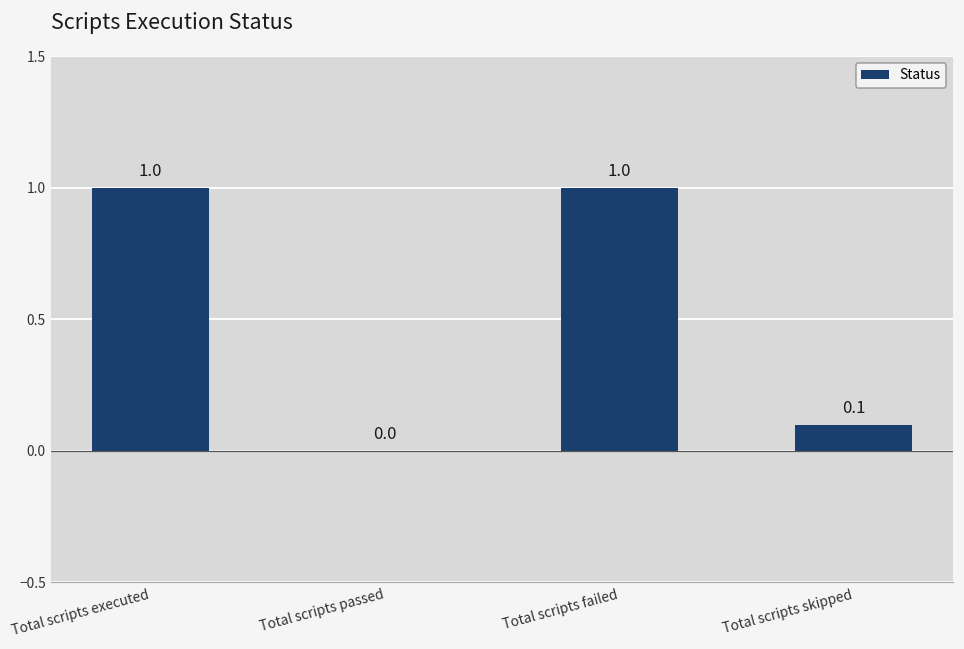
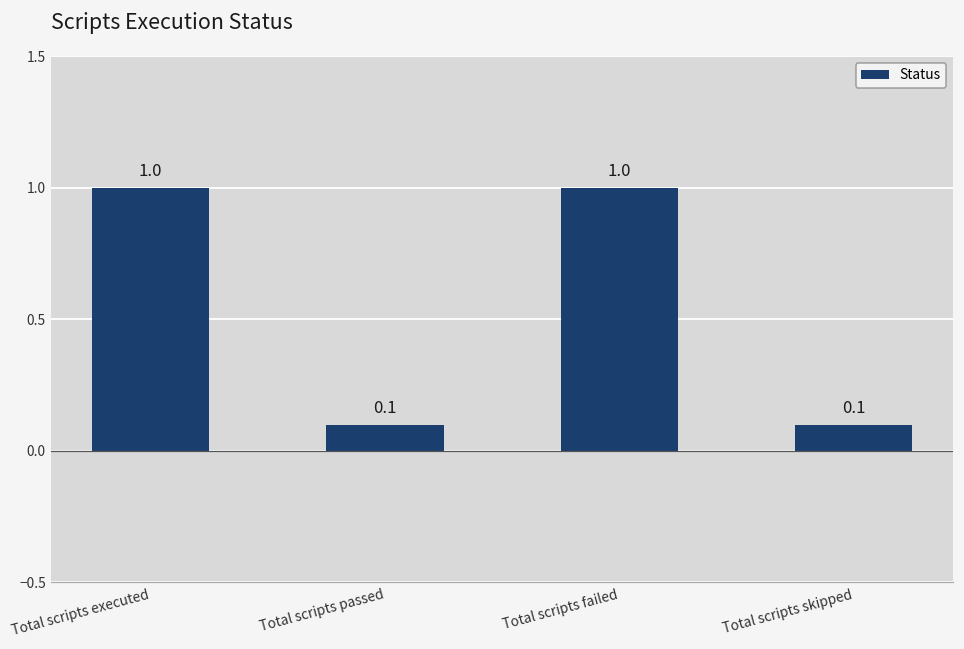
  {
    "Total scripts executed": 1.0,
-   "Total scripts passed": 0.0,
+   "Total scripts passed": 0.1,
    "Total scripts failed": 1.0,
    "Total scripts skipped": 0.1
  }
